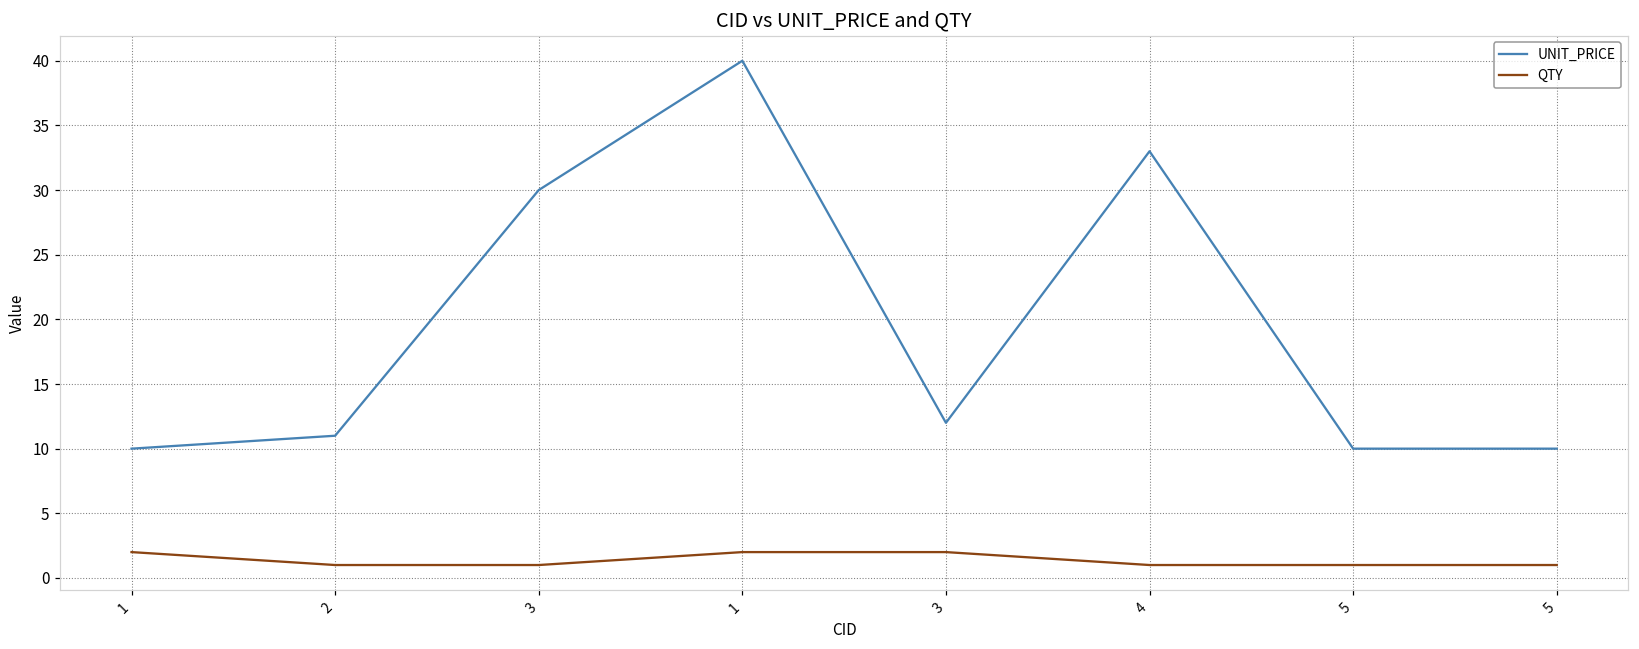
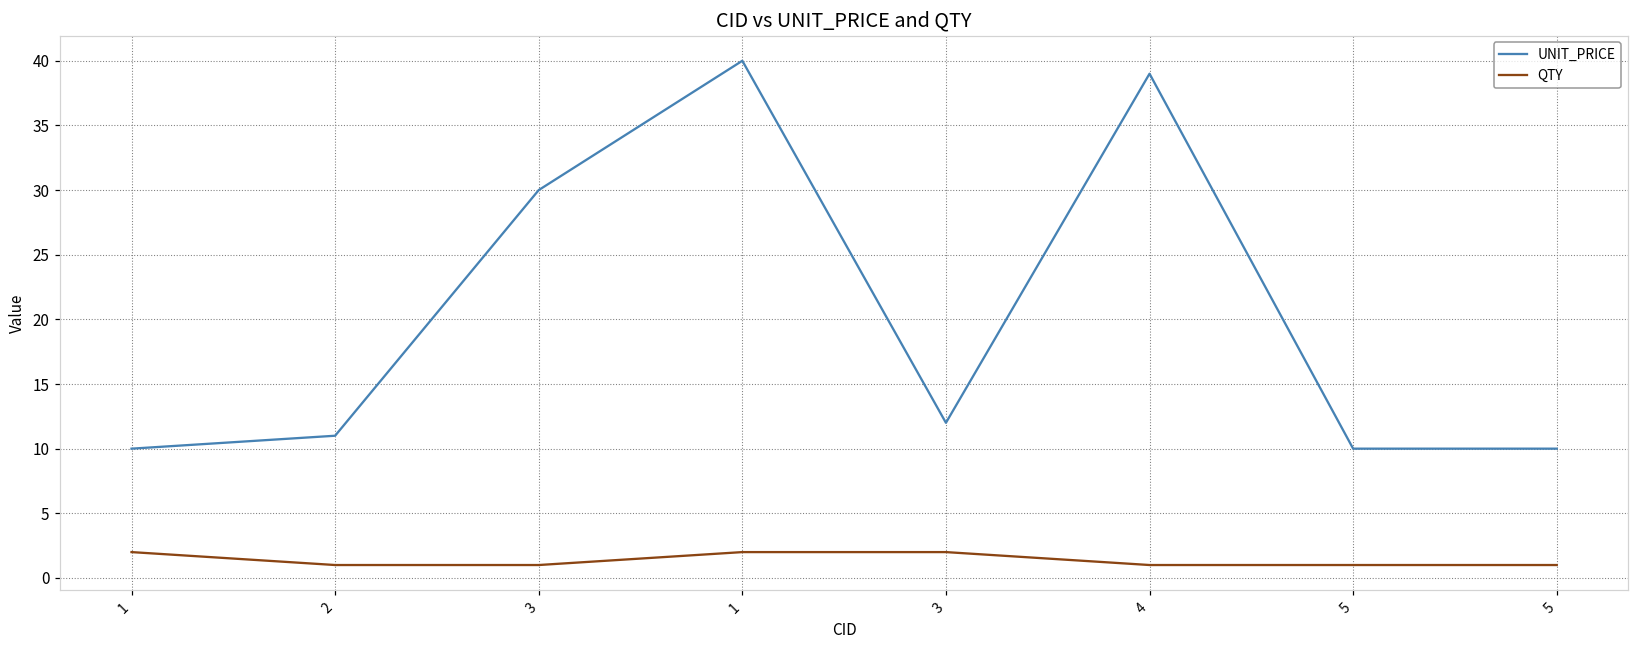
  {
    "UNIT_PRICE": {
      "2": 11,
-     "4": 33
+     "4": 39
    },
    "QTY": {
      "2": 1,
      "4": 1
    }
  }
